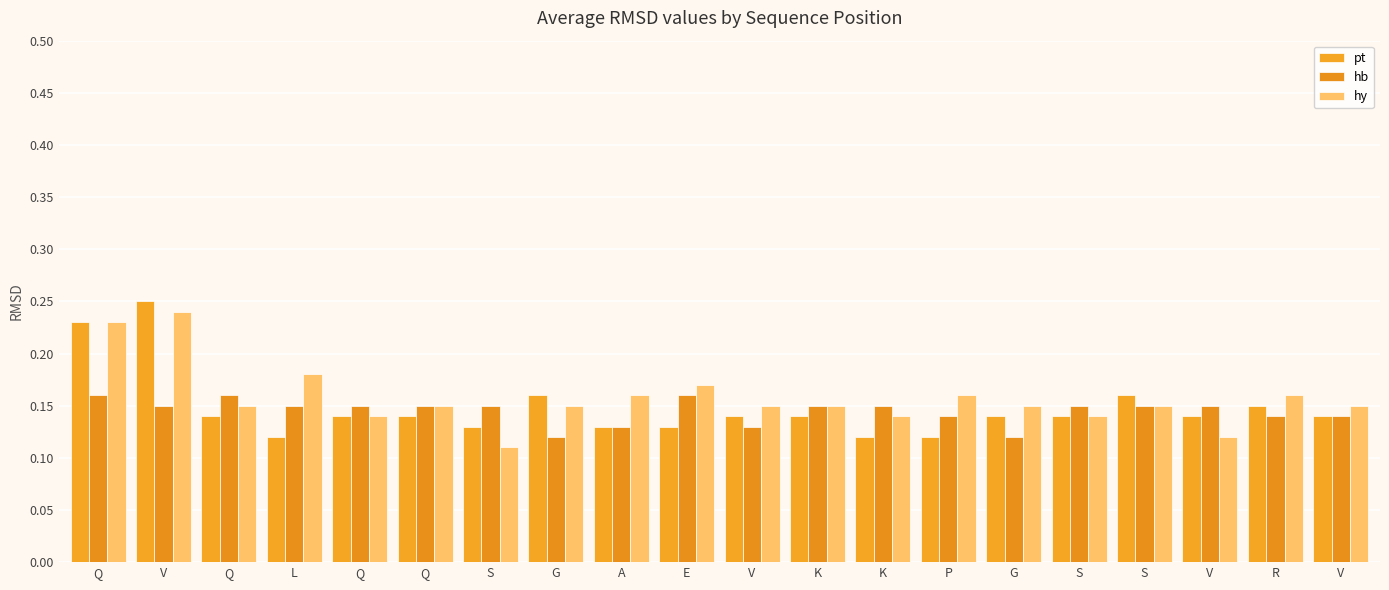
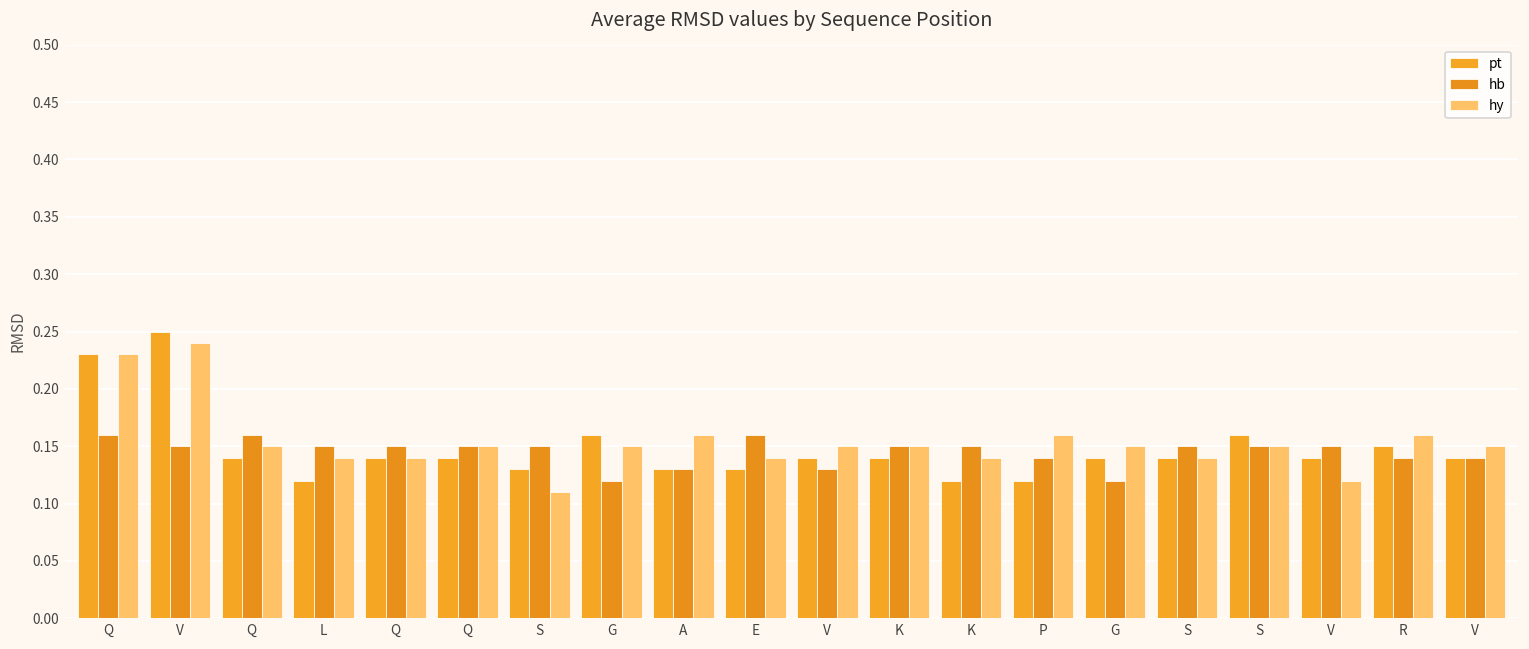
  {
    "hy": {
-     "L": 0.18,
+     "L": 0.14,
      "A": 0.16,
-     "E": 0.17,
+     "E": 0.14,
      "P": 0.16,
      "R": 0.16
    }
  }
